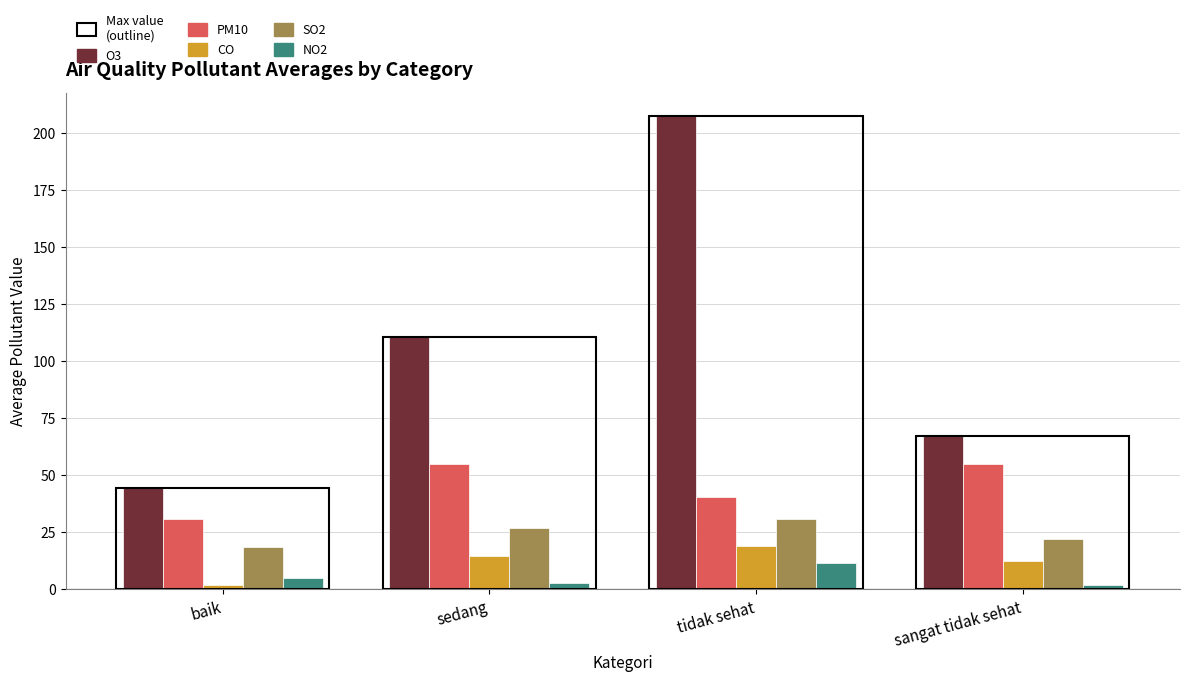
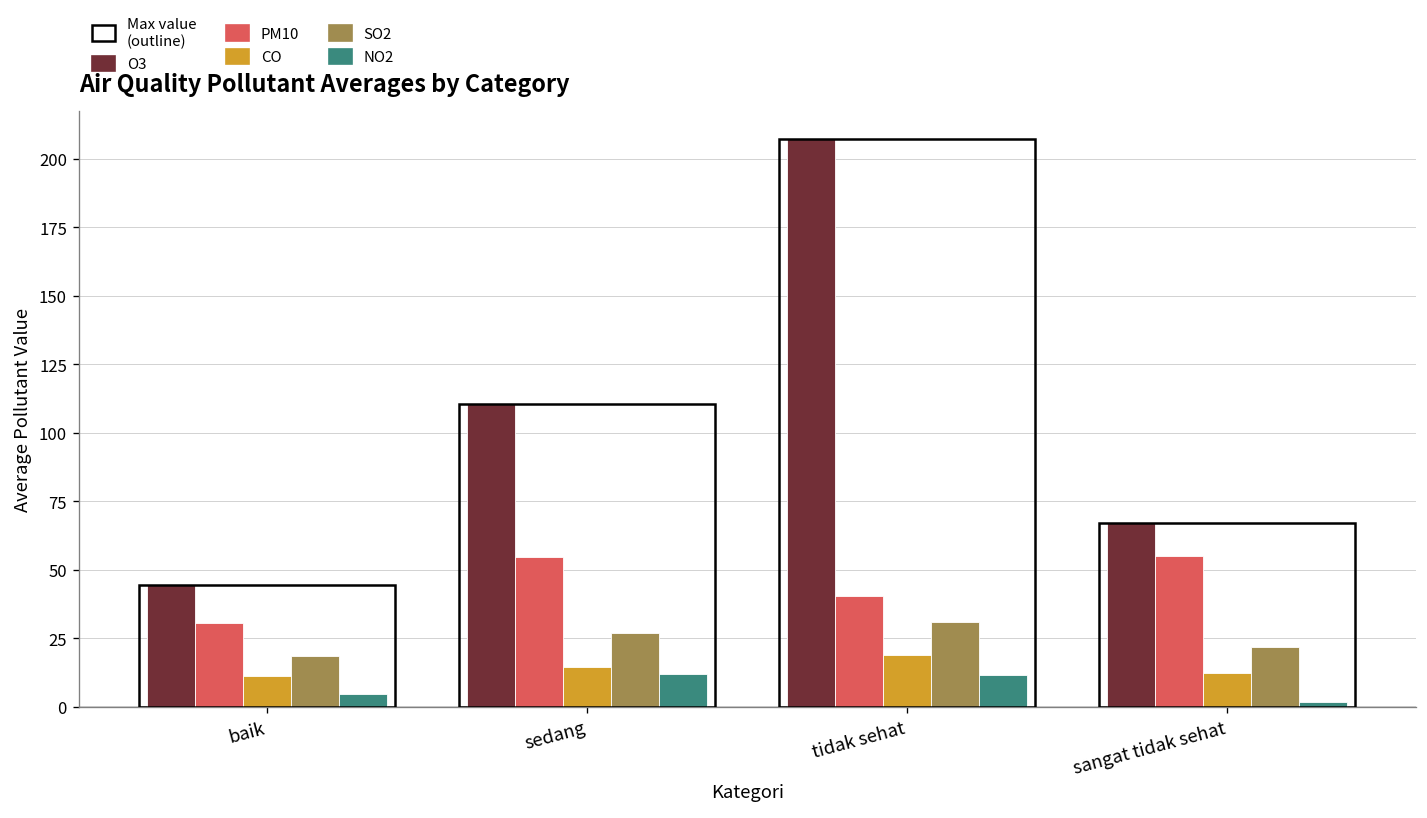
  {
    "O3": {
      "baik": 45,
      "sedang": 111,
      "tidak sehat": 207,
      "sangat tidak sehat": 67
    },
    "CO": {
-     "baik": 2
+     "baik": 11
    },
    "NO2": {
-     "sedang": 3
+     "sedang": 12
    }
  }
